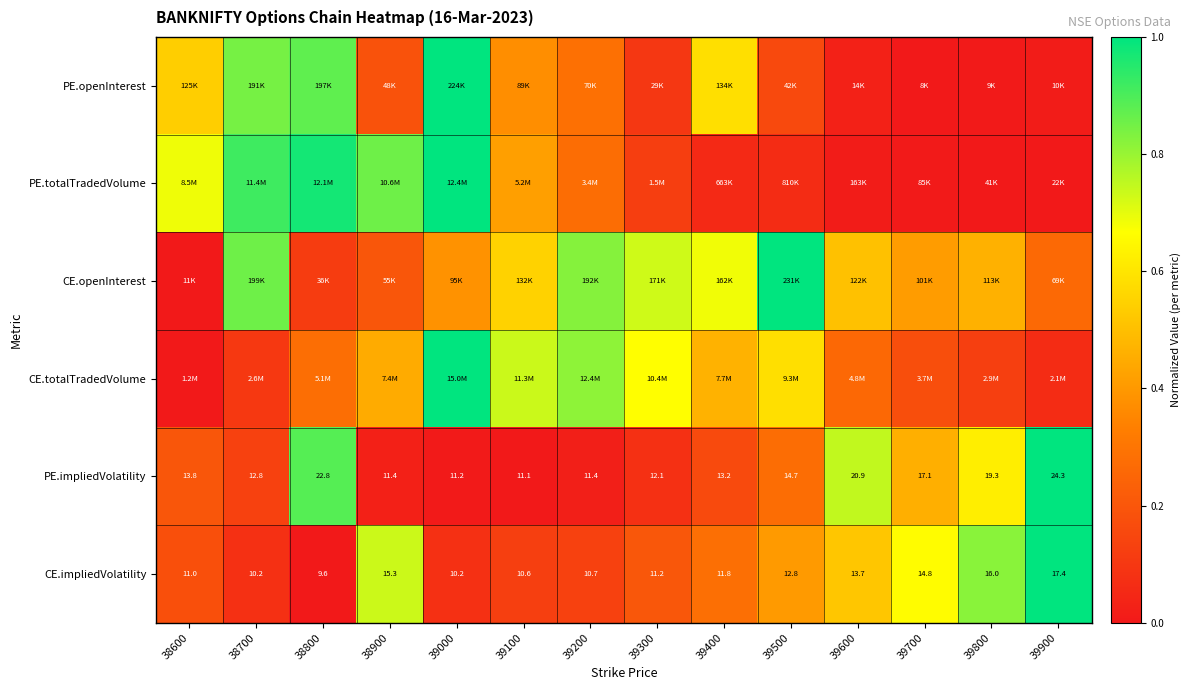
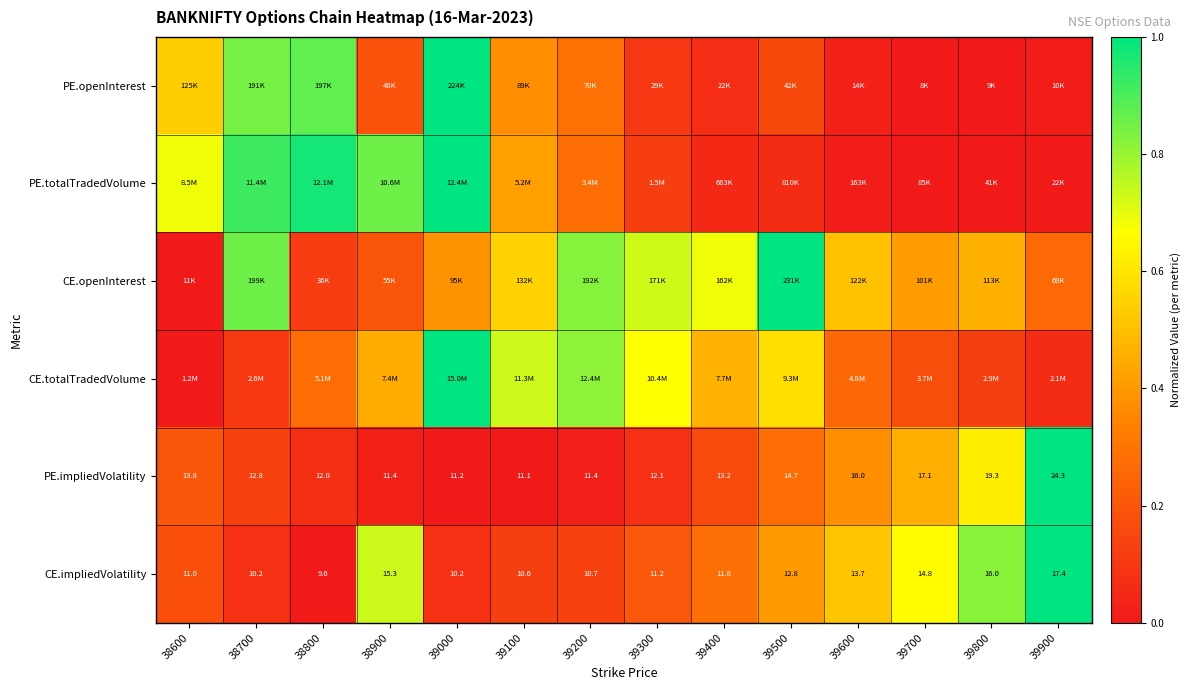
  {
    "PE.openInterest": {
      "38600": "125K",
      "38700": "191K",
      "38800": "197K",
      "38900": "48K",
      "39000": "224K",
      "39100": "89K",
      "39200": "70K",
      "39300": "29K",
-     "39400": "134K",
+     "39400": "22K",
      "39500": "42K",
      "39600": "14K",
      "39700": "8K",
      "39800": "9K",
      "39900": "10K"
    },
    "PE.totalTradedVolume": {
      "38600": "8.5M",
      "38700": "11.4M",
      "38800": "12.1M",
      "38900": "10.6M",
      "39000": "12.4M",
      "39100": "5.2M",
      "39200": "3.4M",
      "39300": "1.5M",
      "39400": "663K",
      "39500": "810K",
      "39600": "163K",
      "39700": "85K",
      "39800": "41K",
      "39900": "22K"
    },
    "CE.openInterest": {
      "38600": "11K",
      "38700": "199K",
      "38800": "36K",
      "38900": "55K",
      "39000": "95K",
      "39100": "132K",
      "39200": "192K",
      "39300": "171K",
      "39400": "162K",
      "39500": "231K",
      "39600": "122K",
      "39700": "101K",
      "39800": "113K",
      "39900": "69K"
    },
    "CE.totalTradedVolume": {
      "38600": "1.2M",
      "38700": "2.6M",
      "38800": "5.1M",
      "38900": "7.4M",
      "39000": "15.0M",
      "39100": "11.3M",
      "39200": "12.4M",
      "39300": "10.4M",
      "39400": "7.7M",
      "39500": "9.3M",
      "39600": "4.8M",
      "39700": "3.7M",
      "39800": "2.9M",
      "39900": "2.1M"
    },
    "PE.impliedVolatility": {
      "38600": "13.8",
      "38700": "12.8",
-     "38800": "22.8",
+     "38800": "12.0",
      "38900": "11.4",
      "39000": "11.2",
      "39100": "11.1",
      "39200": "11.4",
      "39300": "12.1",
      "39400": "13.2",
      "39500": "14.7",
-     "39600": "20.9",
+     "39600": "16.0",
      "39700": "17.1",
      "39800": "19.3",
      "39900": "24.3"
    },
    "CE.impliedVolatility": {
      "38600": "11.0",
      "38700": "10.2",
      "38800": "9.6",
      "38900": "15.3",
      "39000": "10.2",
      "39100": "10.6",
      "39200": "10.7",
      "39300": "11.2",
      "39400": "11.8",
      "39500": "12.8",
      "39600": "13.7",
      "39700": "14.8",
      "39800": "16.0",
      "39900": "17.4"
    }
  }
